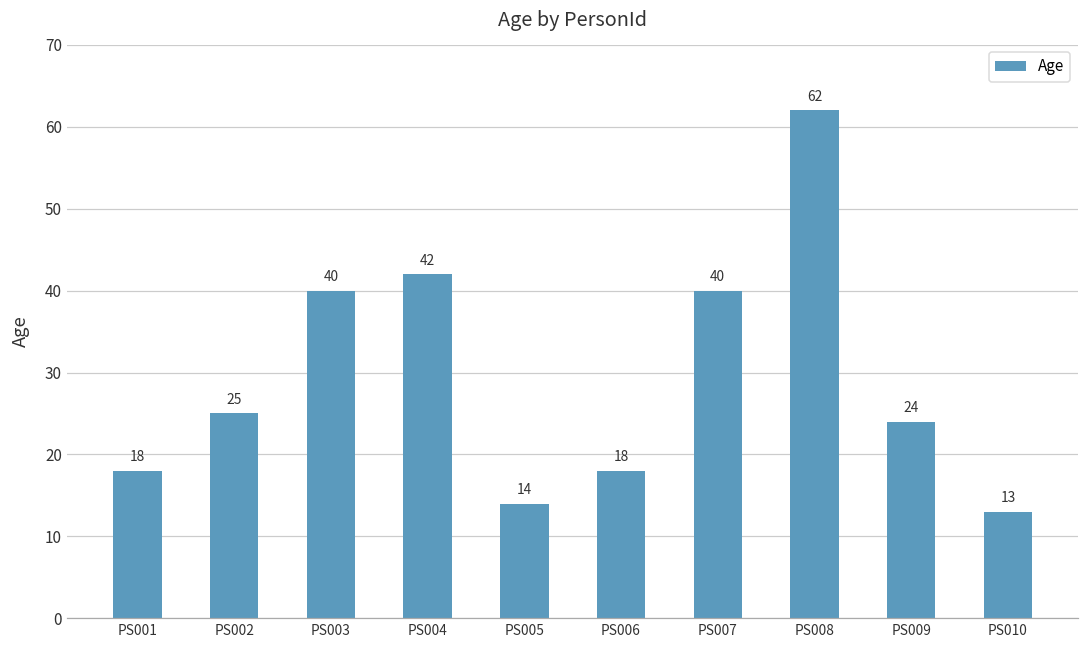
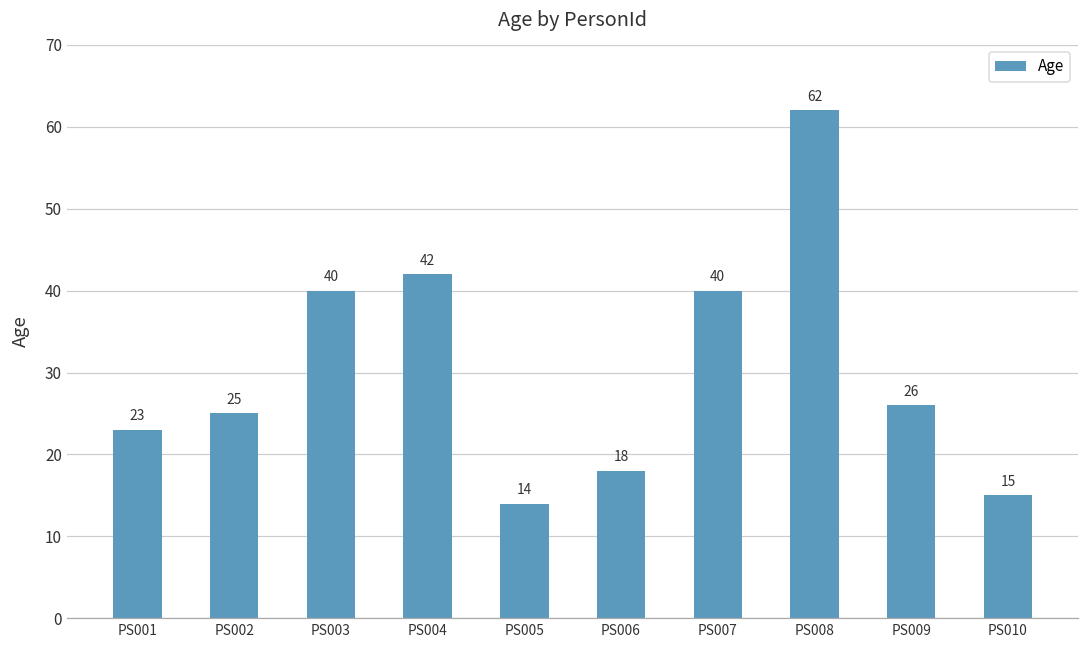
  {
-   "PS001": 18,
+   "PS001": 23,
    "PS002": 25,
    "PS003": 40,
    "PS004": 42,
    "PS005": 14,
    "PS006": 18,
    "PS007": 40,
    "PS008": 62,
-   "PS009": 24,
-   "PS010": 13
+   "PS009": 26,
+   "PS010": 15
  }
